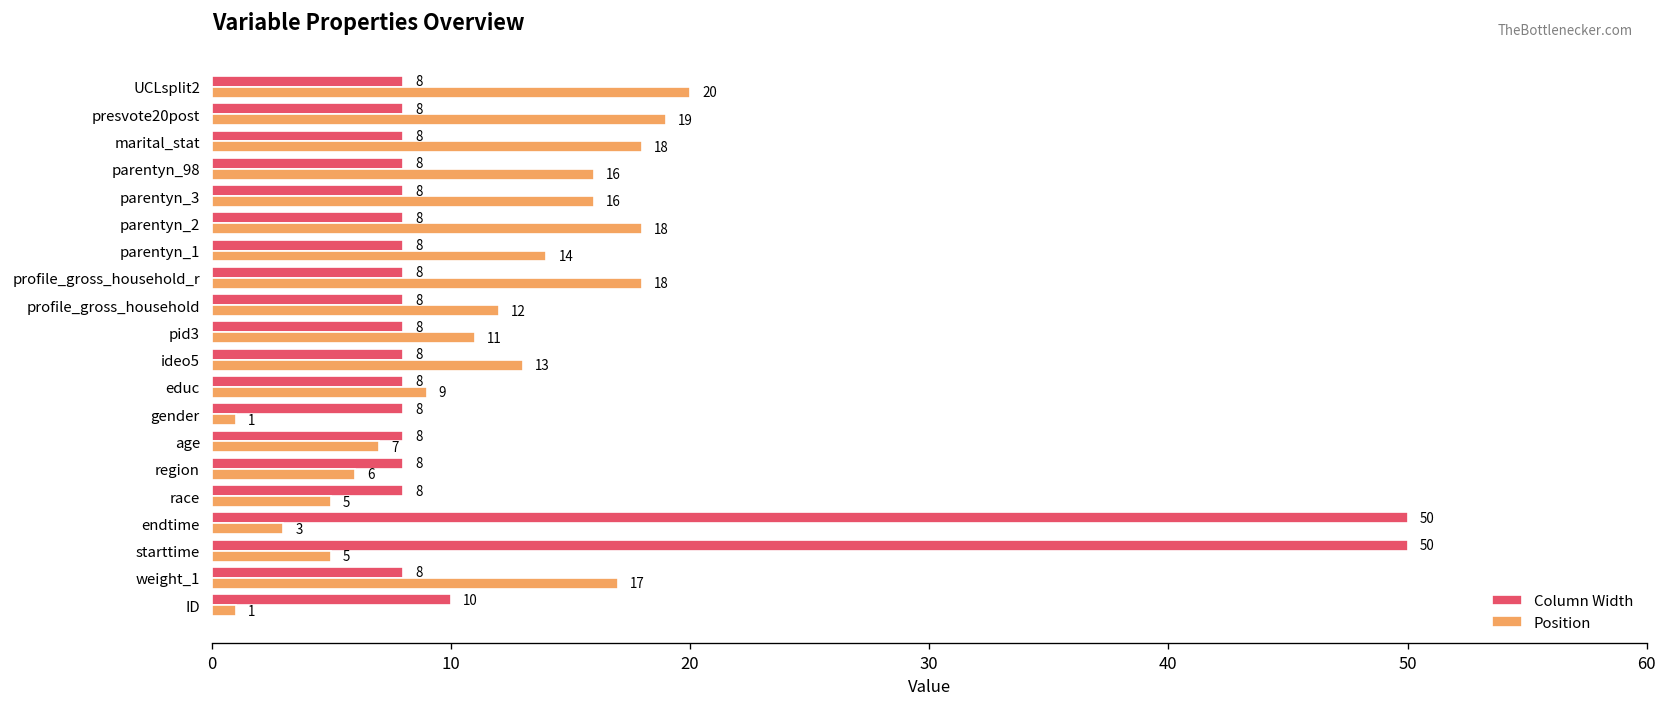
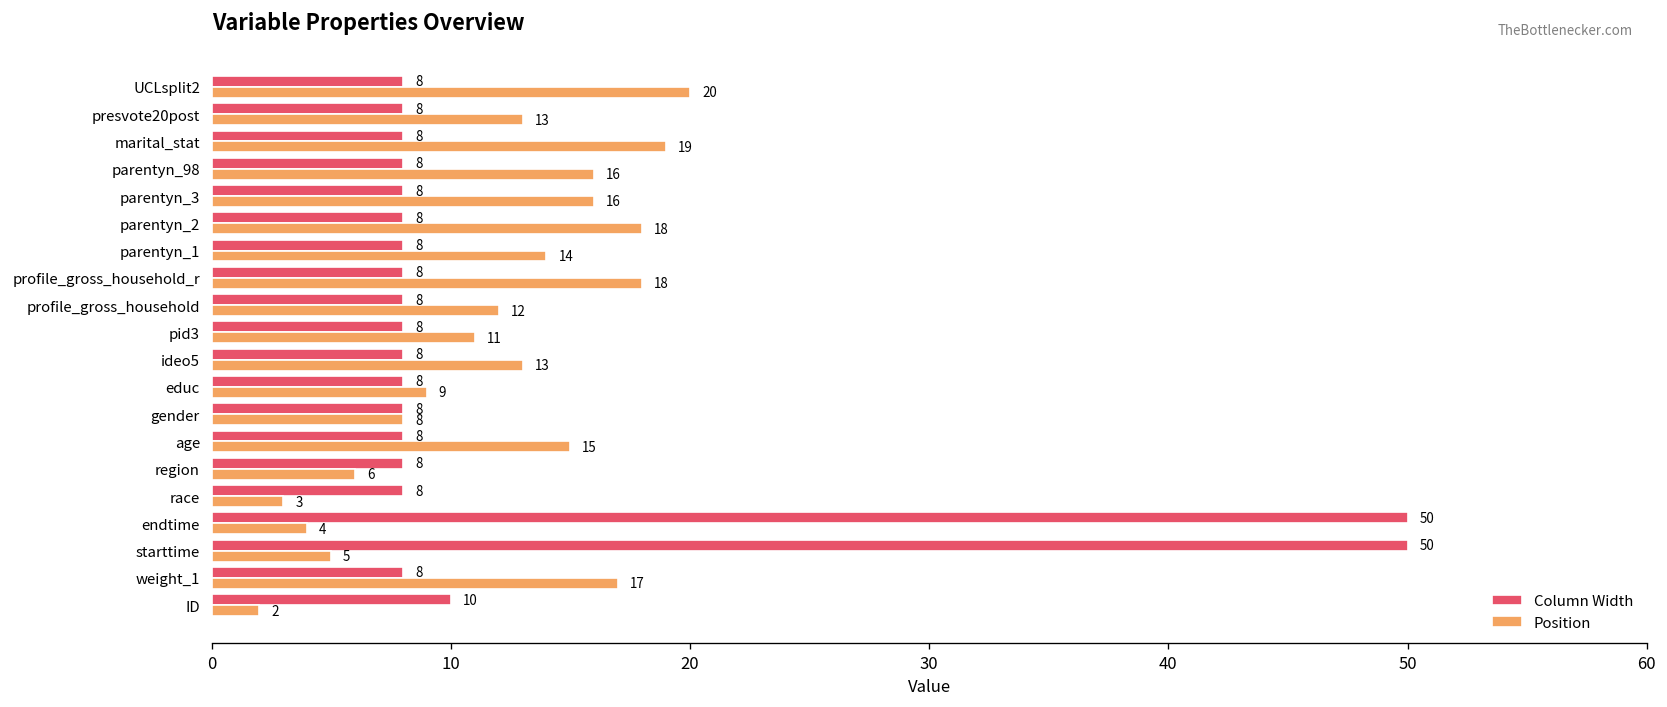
  {
    "Column Width": {
      "UCLsplit2": 8,
      "presvote20post": 8,
      "marital_stat": 8,
      "parentyn_98": 8,
      "parentyn_3": 8,
      "parentyn_2": 8,
      "parentyn_1": 8,
      "profile_gross_household_r": 8,
      "profile_gross_household": 8,
      "pid3": 8,
      "ideo5": 8,
      "educ": 8,
      "gender": 8,
      "age": 8,
      "region": 8,
      "race": 8,
      "endtime": 50,
      "starttime": 50,
      "weight_1": 8,
      "ID": 10
    },
    "Position": {
      "UCLsplit2": 20,
-     "presvote20post": 19,
-     "marital_stat": 18,
+     "presvote20post": 13,
+     "marital_stat": 19,
      "parentyn_98": 16,
      "parentyn_3": 16,
      "parentyn_2": 18,
      "parentyn_1": 14,
      "profile_gross_household_r": 18,
      "profile_gross_household": 12,
      "pid3": 11,
      "ideo5": 13,
      "educ": 9,
-     "gender": 1,
-     "age": 7,
+     "gender": 8,
+     "age": 15,
      "region": 6,
-     "race": 5,
-     "endtime": 3,
+     "race": 3,
+     "endtime": 4,
      "starttime": 5,
      "weight_1": 17,
-     "ID": 1
+     "ID": 2
    }
  }
